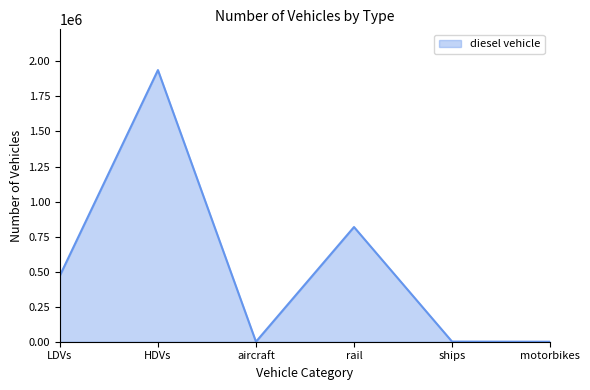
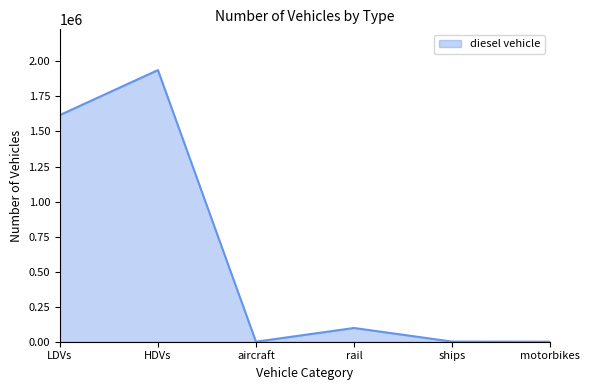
  {
-   "LDVs": 470000,
+   "LDVs": 1620000,
    "HDVs": 1940000,
    "aircraft": 0,
-   "rail": 820000,
+   "rail": 100000,
    "ships": 0,
    "motorbikes": 0
  }
